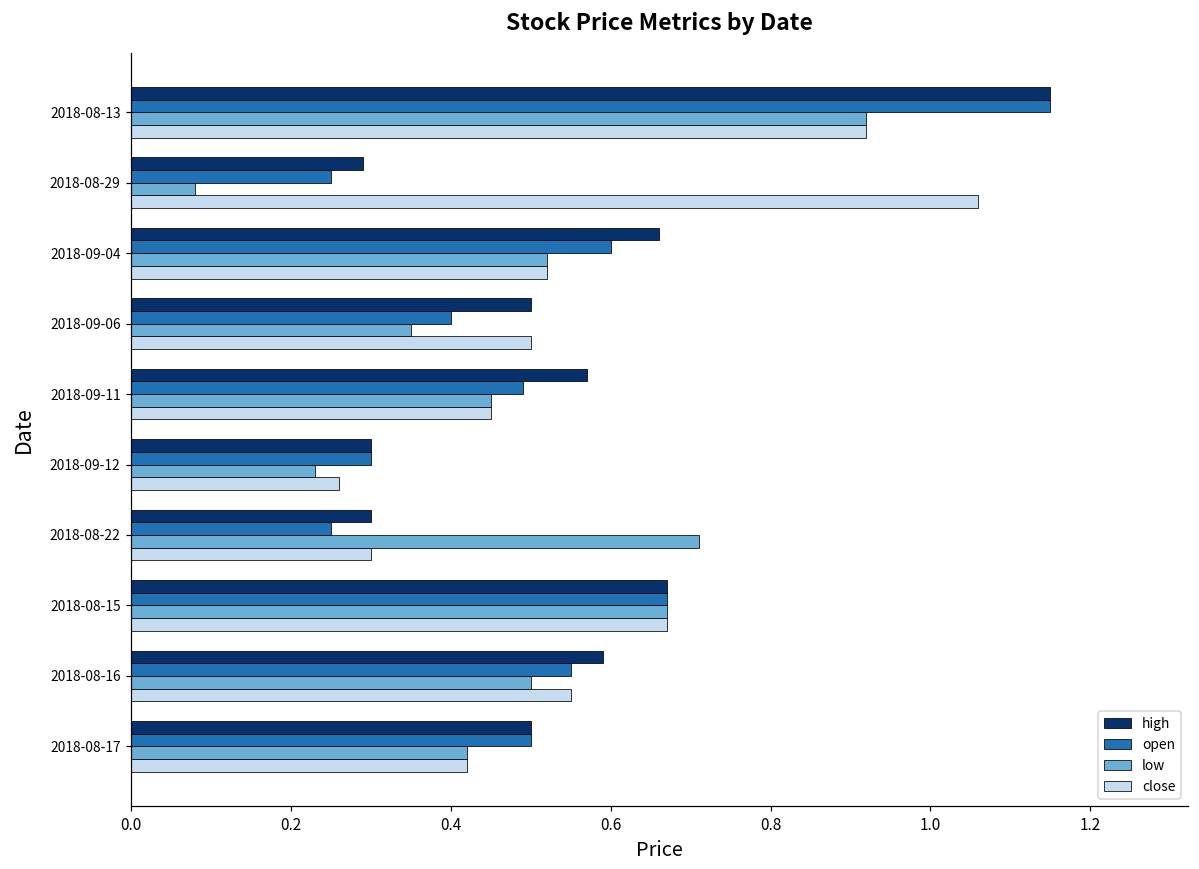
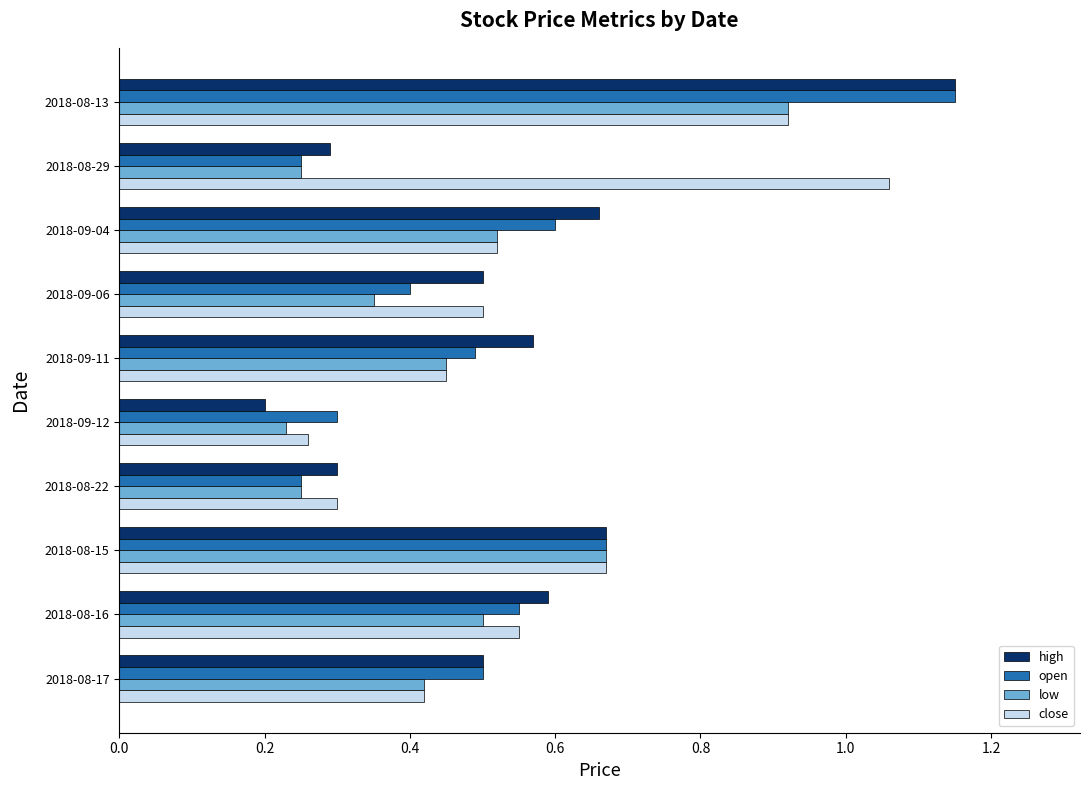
  {
    "high": {
      "2018-08-13": 1.15,
      "2018-08-29": 0.29,
      "2018-09-04": 0.66,
      "2018-09-06": 0.5,
      "2018-09-11": 0.57,
-     "2018-09-12": 0.3,
+     "2018-09-12": 0.2,
      "2018-08-22": 0.3,
      "2018-08-15": 0.67,
      "2018-08-16": 0.59,
      "2018-08-17": 0.5
    },
    "open": {
      "2018-08-13": 1.15,
      "2018-08-29": 0.25,
      "2018-09-04": 0.60,
      "2018-09-06": 0.40,
      "2018-09-11": 0.49,
      "2018-09-12": 0.30,
      "2018-08-22": 0.25,
      "2018-08-15": 0.67,
      "2018-08-16": 0.55,
      "2018-08-17": 0.50
    },
    "low": {
      "2018-08-13": 0.92,
-     "2018-08-29": 0.08,
+     "2018-08-29": 0.25,
      "2018-09-04": 0.52,
      "2018-09-06": 0.35,
      "2018-09-11": 0.45,
      "2018-09-12": 0.23,
-     "2018-08-22": 0.71,
+     "2018-08-22": 0.25,
      "2018-08-15": 0.67,
      "2018-08-16": 0.50,
      "2018-08-17": 0.42
    },
    "close": {
      "2018-08-13": 0.92,
      "2018-08-29": 1.06,
      "2018-09-04": 0.52,
      "2018-09-06": 0.50,
      "2018-09-11": 0.45,
      "2018-09-12": 0.26,
      "2018-08-22": 0.30,
      "2018-08-15": 0.67,
      "2018-08-16": 0.55,
      "2018-08-17": 0.42
    }
  }
